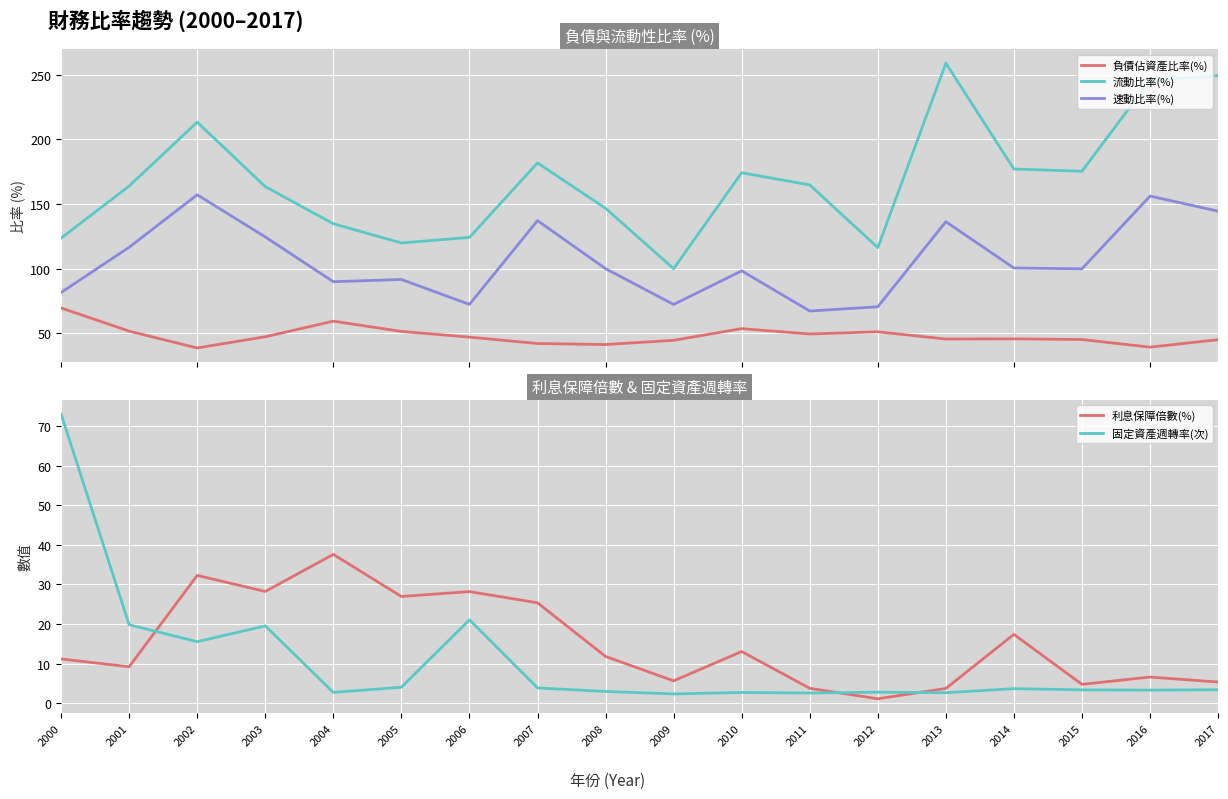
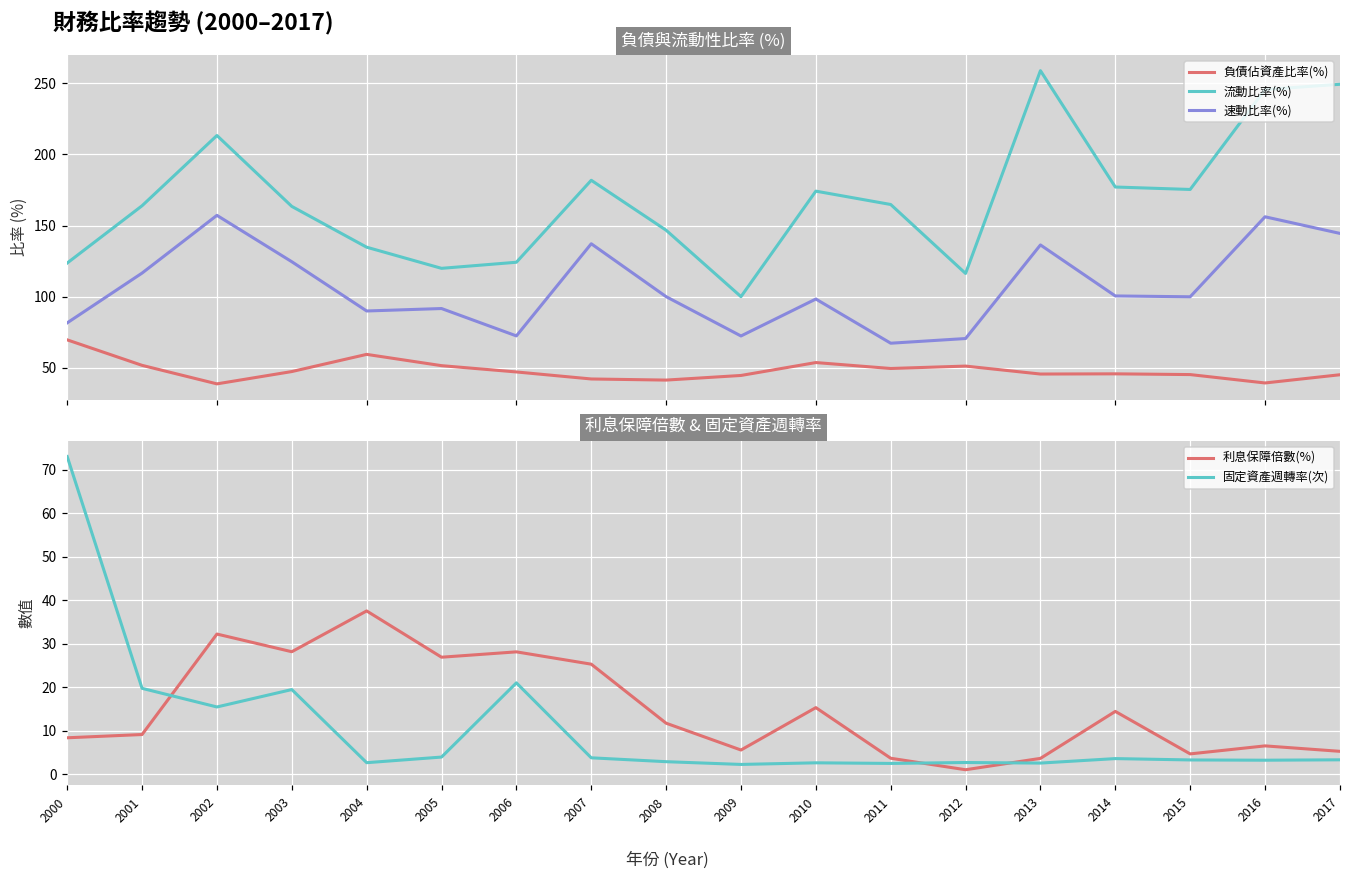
  {
    "利息保障倍數 & 固定資產週轉率": {
      "利息保障倍數(%)": {
-       "2000": 11,
+       "2000": 8,
        "2001": 9,
        "2002": 32,
        "2003": 28,
        "2004": 38,
        "2005": 27,
        "2006": 28,
        "2007": 25,
        "2008": 12,
        "2009": 6,
-       "2010": 13,
+       "2010": 15,
        "2011": 4,
        "2012": 1,
        "2013": 4,
-       "2014": 17,
+       "2014": 14,
        "2015": 5,
        "2016": 7,
        "2017": 5
      },
      "固定資產週轉率(次)": {
        "2000": 73,
        "2001": 20,
        "2002": 16,
        "2003": 20,
        "2004": 3,
        "2005": 4,
        "2006": 21,
        "2007": 4,
        "2008": 3,
        "2009": 2,
        "2010": 3,
        "2011": 3,
        "2012": 3,
        "2013": 3,
        "2014": 4,
        "2015": 3,
        "2016": 3,
        "2017": 3
      }
    }
  }
